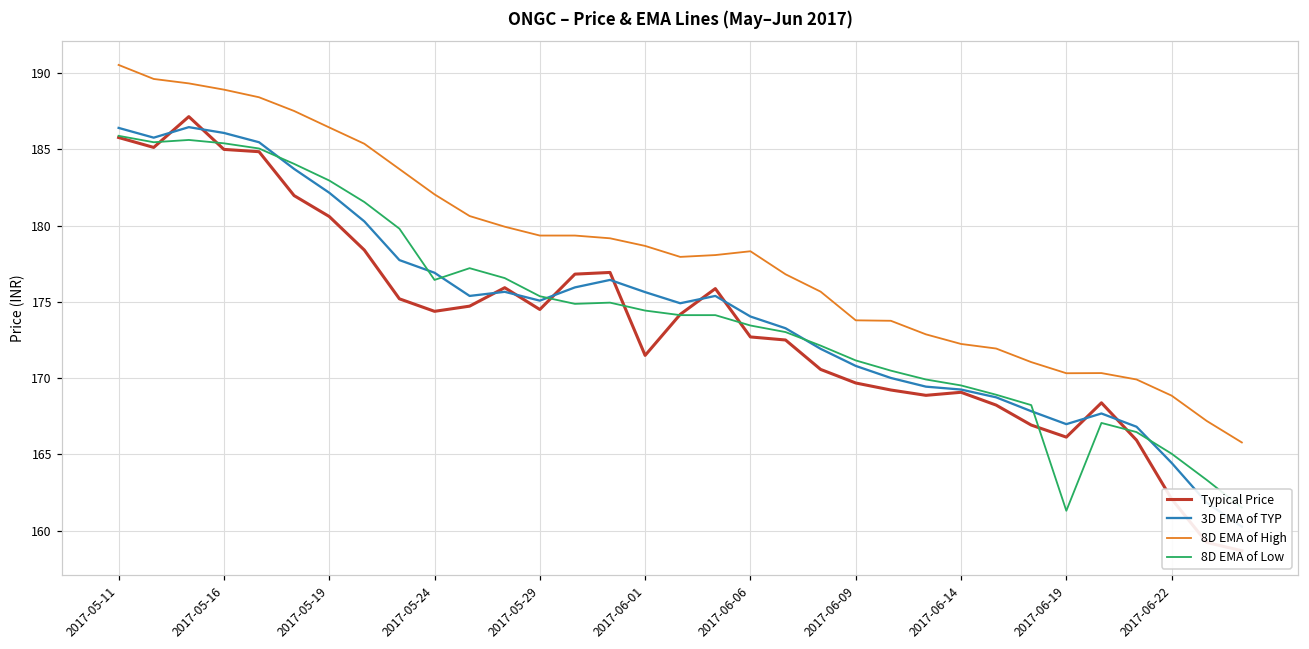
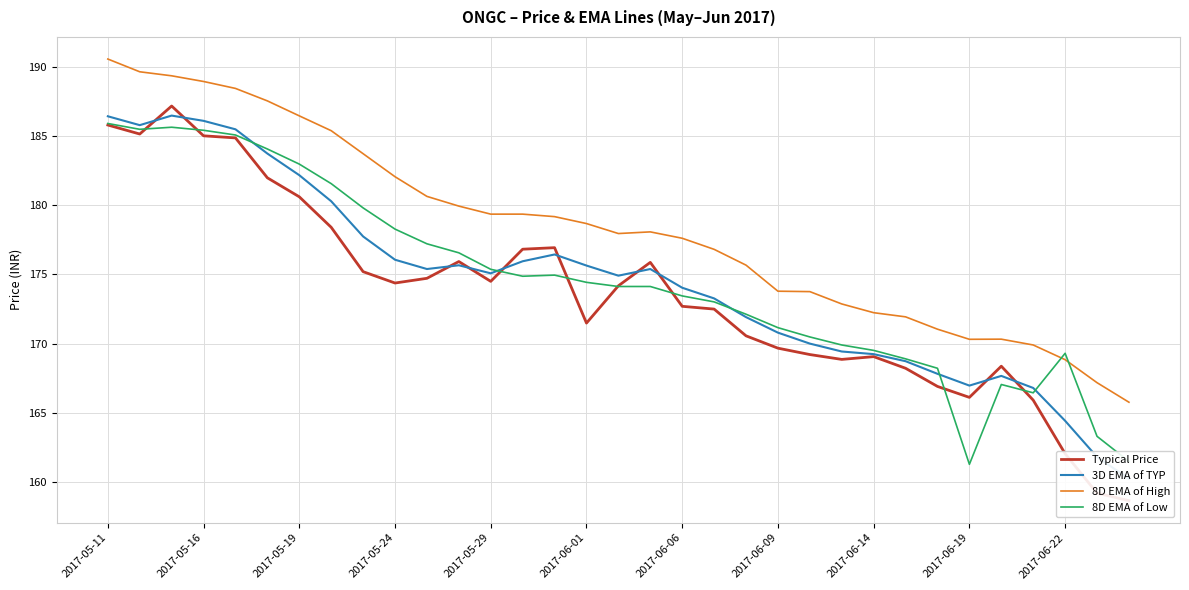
  {
    "Typical Price": {
      "2017-05-16": 185.0,
      "2017-05-19": 180.6,
      "2017-05-24": 174.4,
      "2017-05-29": 174.5,
      "2017-06-01": 171.5,
      "2017-06-06": 172.7,
      "2017-06-09": 169.7,
      "2017-06-19": 166.1
    },
    "3D EMA of TYP": {
      "2017-05-11": 186.4,
      "2017-05-16": 186.1,
      "2017-05-19": 182.2,
-     "2017-05-24": 176.9,
+     "2017-05-24": 176.1,
      "2017-05-29": 175.1,
      "2017-06-01": 175.6,
      "2017-06-06": 174.0,
      "2017-06-09": 170.8,
      "2017-06-19": 167.0,
      "2017-06-22": 164.4
    },
    "8D EMA of High": {
      "2017-05-11": 190.5,
      "2017-05-16": 188.9,
      "2017-05-19": 186.4,
      "2017-05-24": 182.1,
      "2017-05-29": 179.4,
      "2017-06-01": 178.7,
-     "2017-06-06": 178.3,
+     "2017-06-06": 177.6,
      "2017-06-09": 173.8,
      "2017-06-14": 172.2,
      "2017-06-19": 170.3,
      "2017-06-22": 168.9
    },
    "8D EMA of Low": {
      "2017-05-16": 185.4,
      "2017-05-19": 183.0,
-     "2017-05-24": 176.4,
+     "2017-05-24": 178.3,
      "2017-05-29": 175.4,
      "2017-06-01": 174.4,
      "2017-06-06": 173.5,
      "2017-06-09": 171.2,
      "2017-06-14": 169.5,
      "2017-06-19": 161.3,
-     "2017-06-22": 165.0
+     "2017-06-22": 169.3
    }
  }
